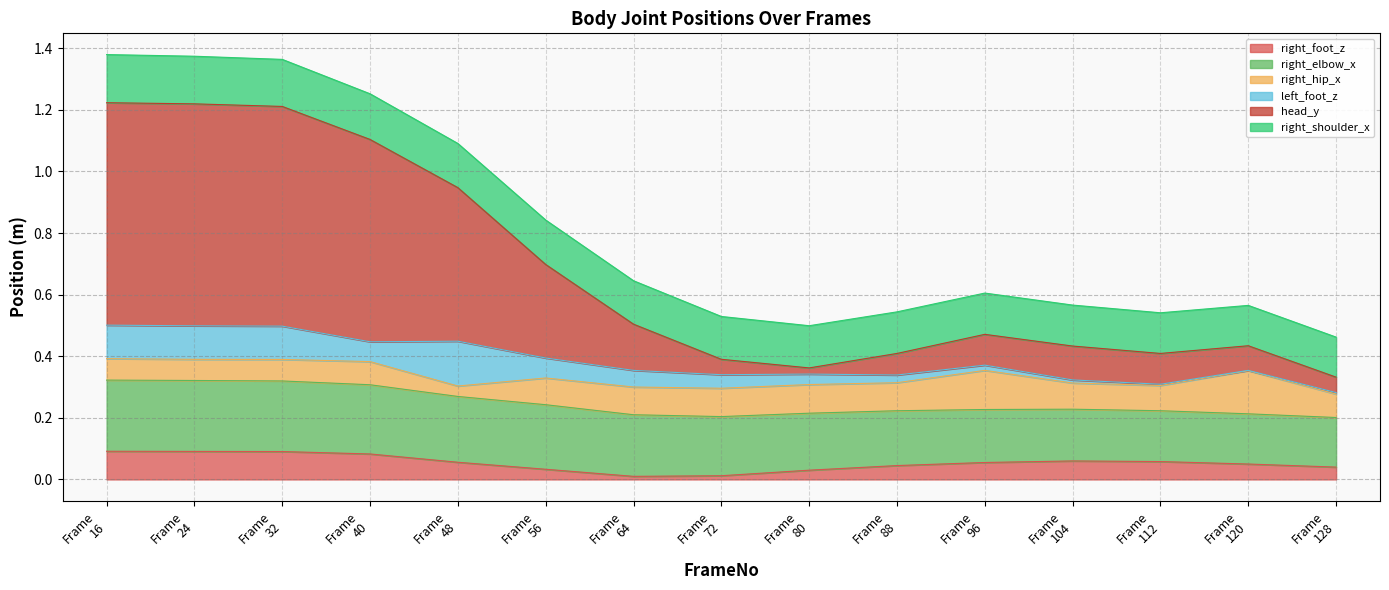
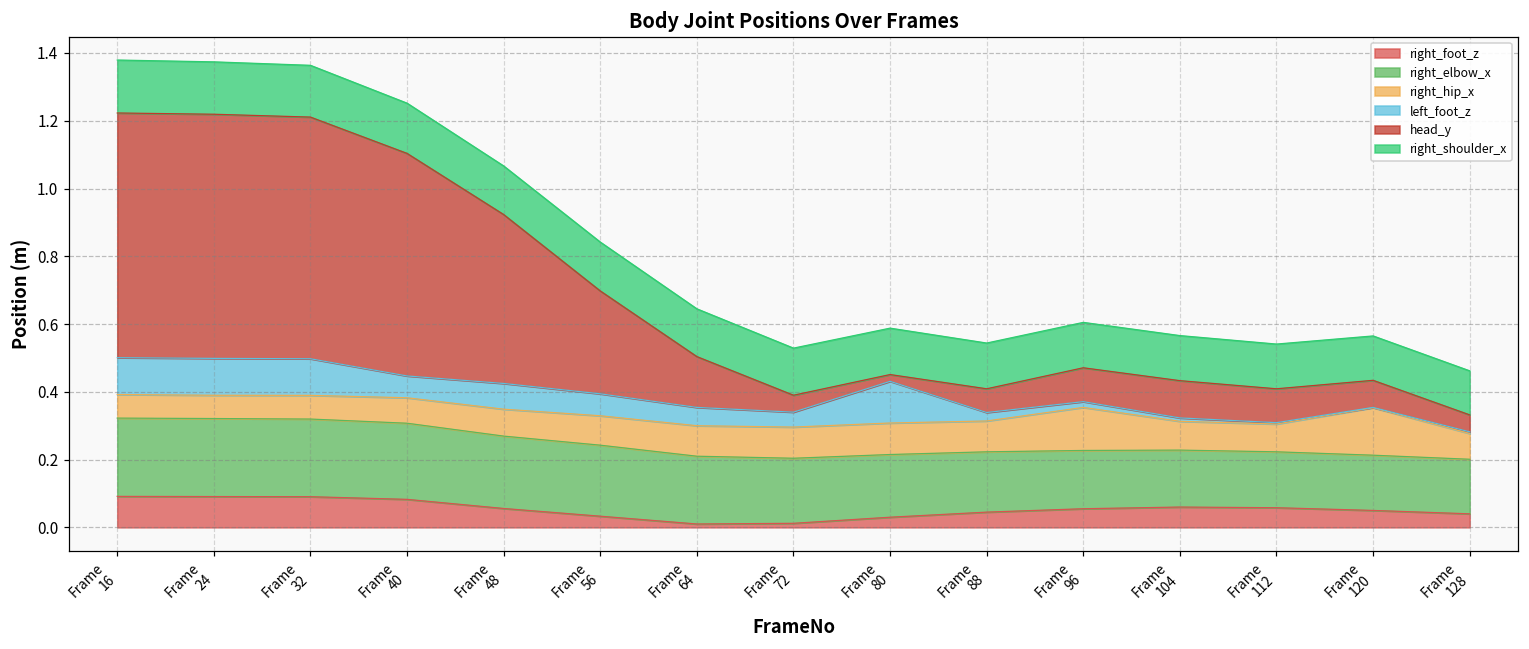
  {
    "right_hip_x": {
      "Frame 16": 0.07,
      "Frame 24": 0.07,
      "Frame 32": 0.07,
      "Frame 40": 0.08,
-     "Frame 48": 0.03,
+     "Frame 48": 0.08,
      "Frame 56": 0.09,
      "Frame 64": 0.09,
      "Frame 72": 0.09,
      "Frame 80": 0.09,
      "Frame 88": 0.09,
      "Frame 96": 0.13,
      "Frame 104": 0.08
    },
    "left_foot_z": {
      "Frame 16": 0.11,
      "Frame 24": 0.11,
      "Frame 32": 0.11,
      "Frame 40": 0.06,
-     "Frame 48": 0.15,
+     "Frame 48": 0.08,
      "Frame 56": 0.06,
      "Frame 64": 0.05,
      "Frame 72": 0.04,
-     "Frame 80": 0.03,
+     "Frame 80": 0.12,
      "Frame 88": 0.03,
      "Frame 96": 0.02,
      "Frame 104": 0.01
    }
  }
